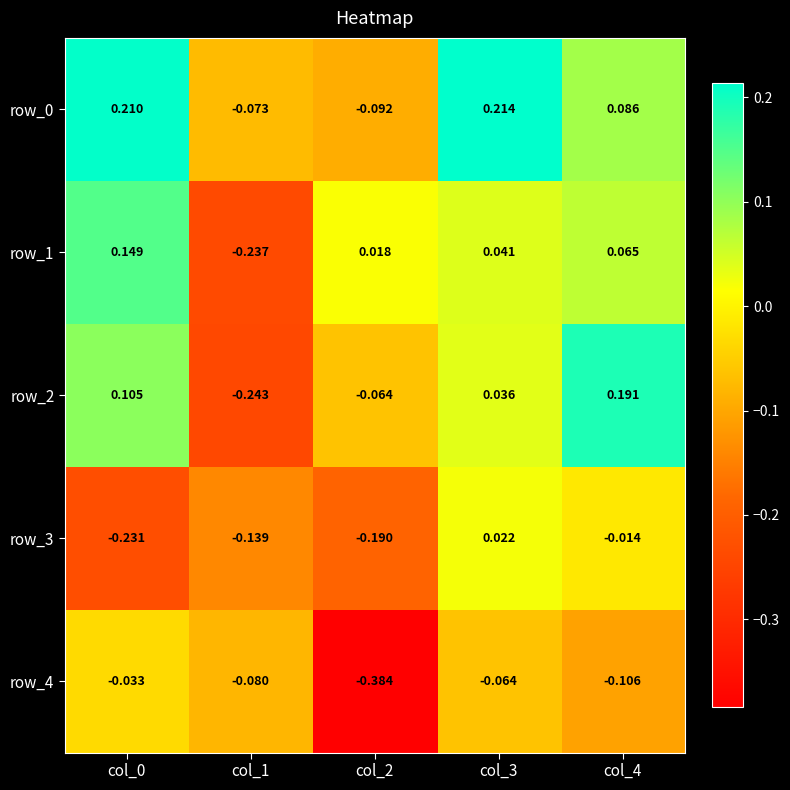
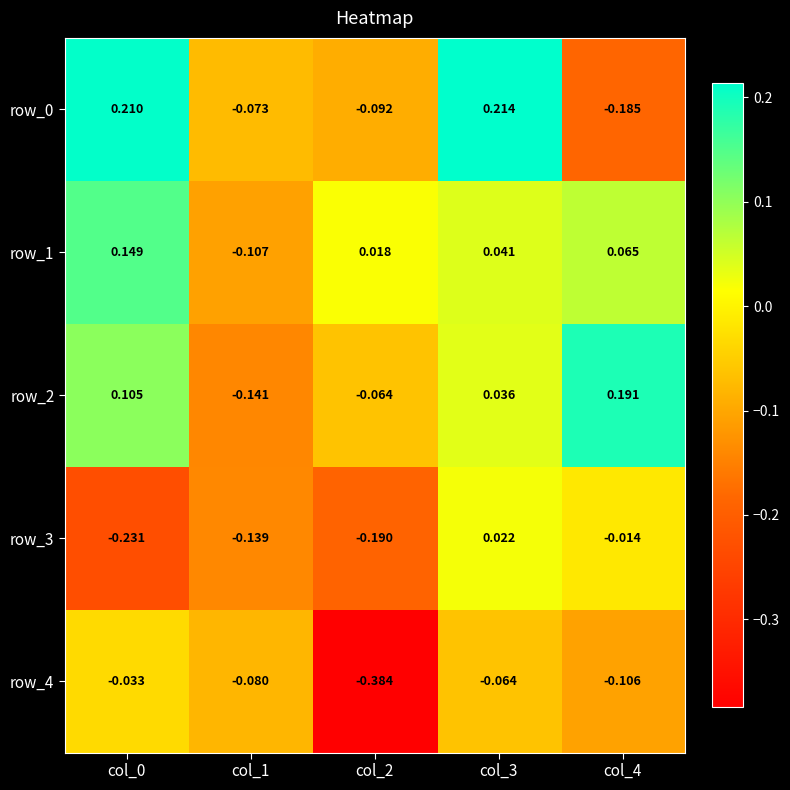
  {
    "row_0": {
      "col_0": 0.210,
      "col_1": -0.073,
      "col_2": -0.092,
      "col_3": 0.214,
-     "col_4": 0.086
+     "col_4": -0.185
    },
    "row_1": {
      "col_0": 0.149,
-     "col_1": -0.237,
+     "col_1": -0.107,
      "col_2": 0.018,
      "col_3": 0.041,
      "col_4": 0.065
    },
    "row_2": {
      "col_0": 0.105,
-     "col_1": -0.243,
+     "col_1": -0.141,
      "col_2": -0.064,
      "col_3": 0.036,
      "col_4": 0.191
    },
    "row_3": {
      "col_0": -0.231,
      "col_1": -0.139,
      "col_2": -0.190,
      "col_3": 0.022,
      "col_4": -0.014
    },
    "row_4": {
      "col_0": -0.033,
      "col_1": -0.080,
      "col_2": -0.384,
      "col_3": -0.064,
      "col_4": -0.106
    }
  }
